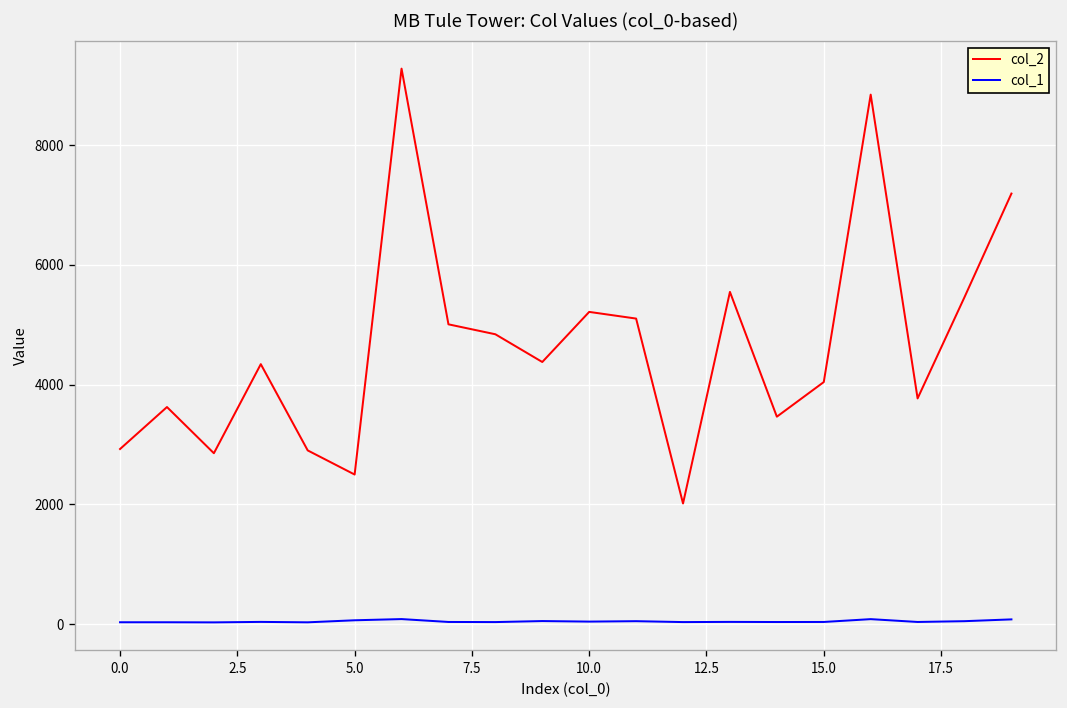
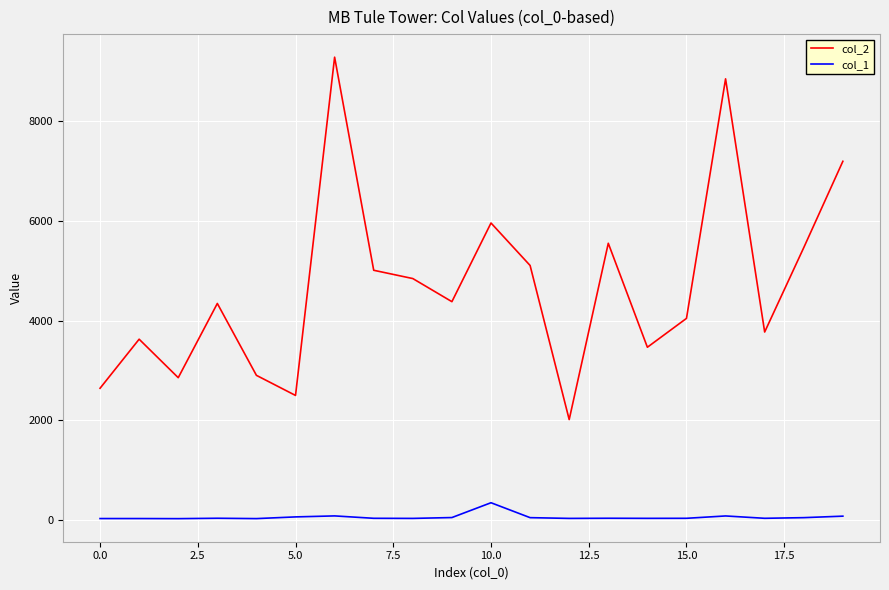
  {
    "col_2": {
-     "0.0": 2900,
+     "0.0": 2600,
      "5.0": 2500,
-     "10.0": 5200,
+     "10.0": 6000,
      "15.0": 4000
    },
    "col_1": {
      "0.0": 0,
      "5.0": 100,
-     "10.0": 0,
+     "10.0": 300,
      "15.0": 0
    }
  }
